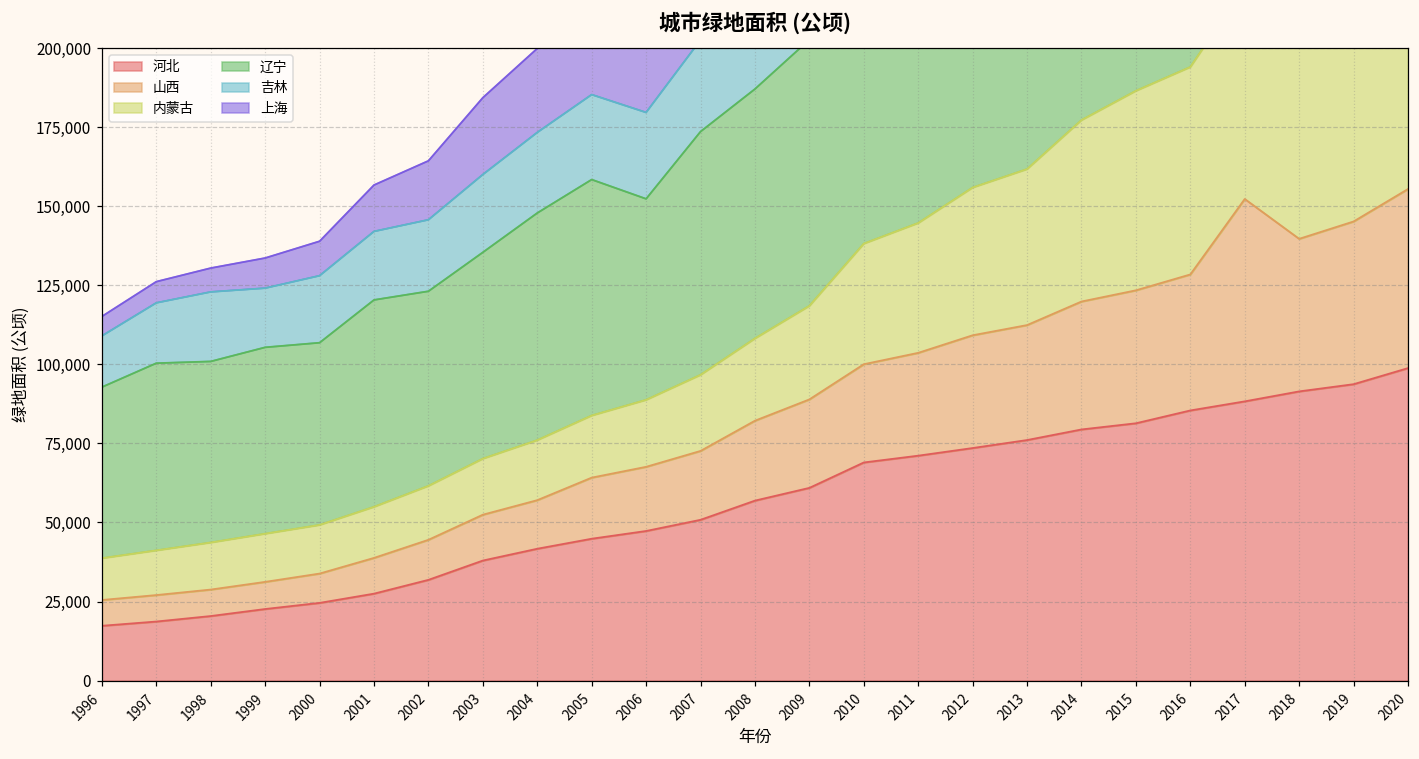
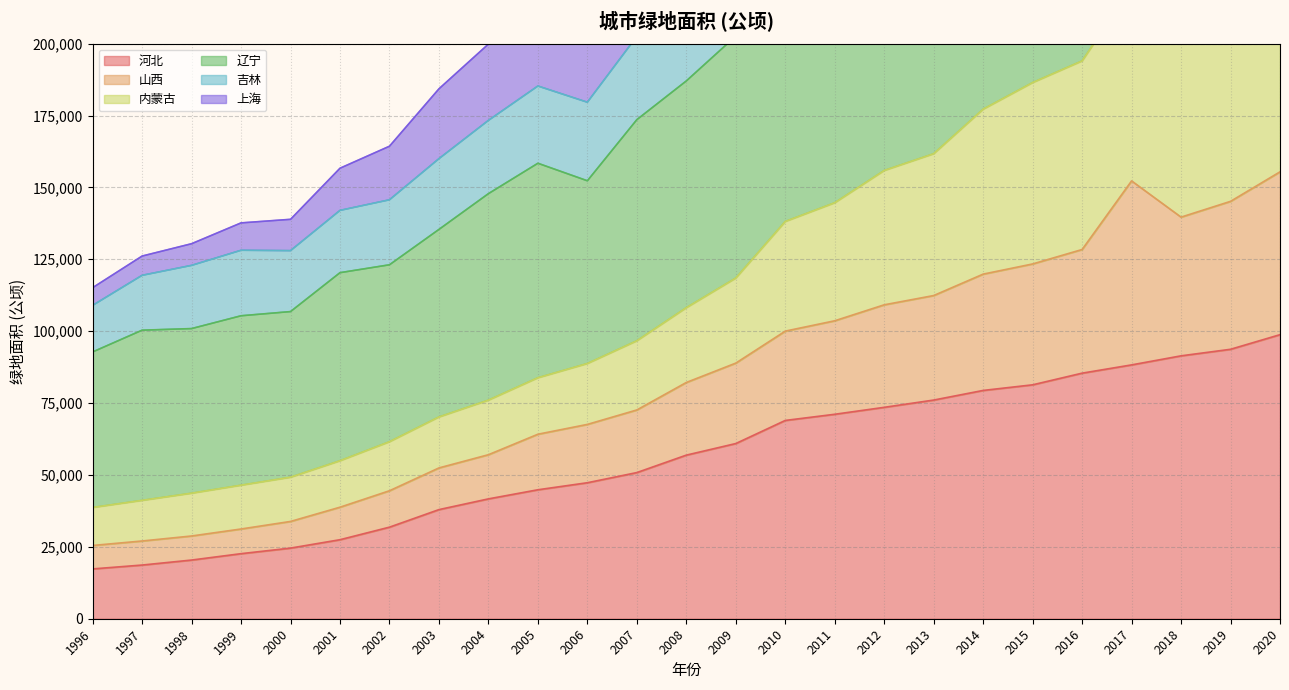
  {
    "辽宁": {
      "1996": "54,000",
      "1997": "59,000",
      "1998": "57,000",
      "1999": "59,000",
      "2000": "58,000",
      "2001": "65,000",
      "2002": "62,000",
      "2003": "65,000",
      "2004": "72,000",
      "2005": "75,000",
      "2006": "64,000",
      "2007": "77,000",
      "2008": "79,000"
    },
    "吉林": {
      "1996": "16,000",
      "1997": "19,000",
      "1998": "22,000",
-     "1999": "19,000",
+     "1999": "23,000",
      "2000": "21,000",
      "2001": "22,000",
      "2002": "23,000",
      "2003": "25,000",
      "2004": "25,000",
      "2005": "27,000",
      "2006": "27,000"
    },
    "上海": {
      "1996": "6,000",
      "1997": "7,000",
      "1998": "8,000",
      "1999": "10,000",
      "2000": "11,000",
      "2001": "15,000",
      "2002": "19,000",
      "2003": "24,000",
      "2004": "27,000"
    }
  }
